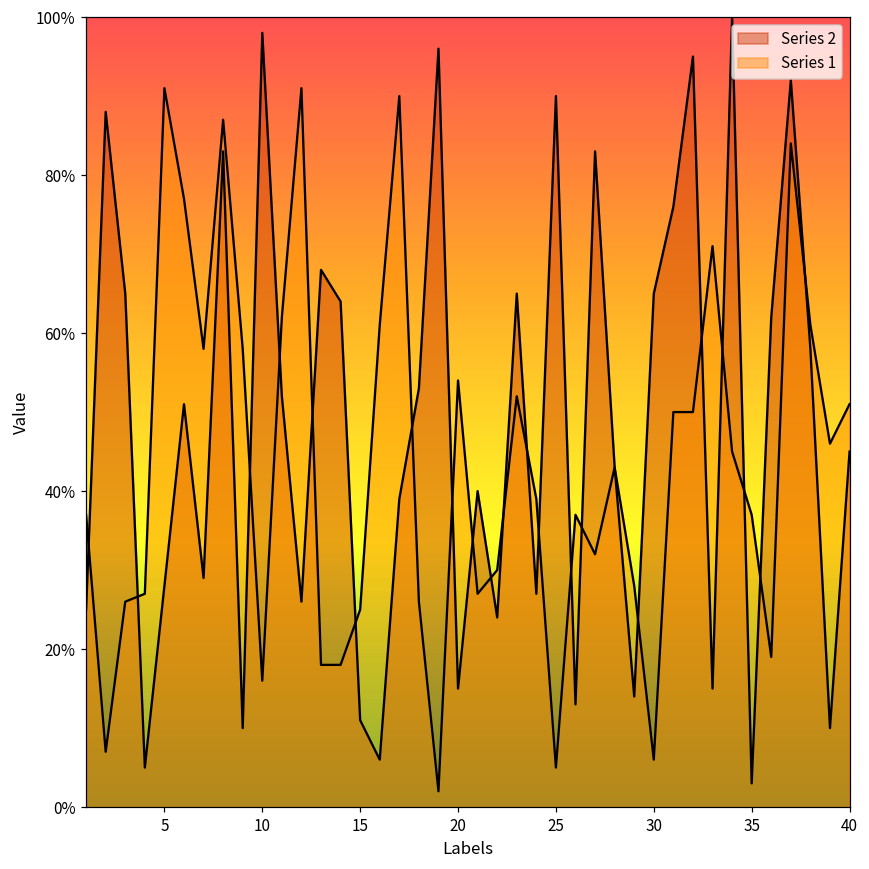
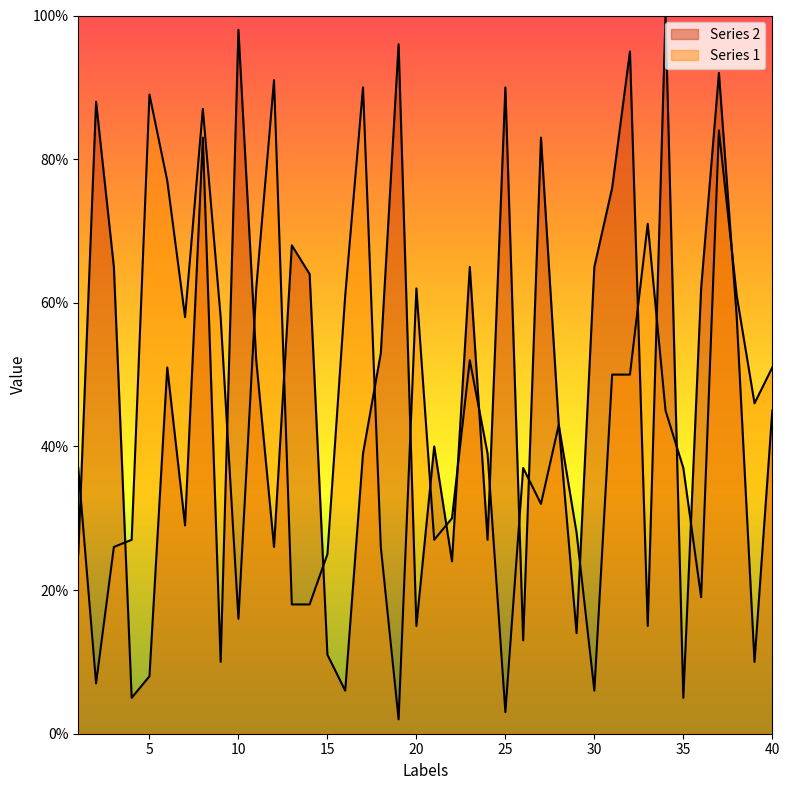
  {
    "Series 2": {
-     "5": "28%",
+     "5": "8%",
      "10": "98%",
      "15": "11%",
      "20": "15%",
      "25": "90%",
      "30": "65%",
-     "35": "3%",
+     "35": "5%",
      "40": "45%"
    },
    "Series 1": {
-     "5": "91%",
+     "5": "89%",
      "10": "16%",
      "15": "25%",
-     "20": "54%",
-     "25": "5%",
+     "20": "62%",
+     "25": "3%",
      "30": "6%",
      "35": "37%",
      "40": "51%"
    }
  }
